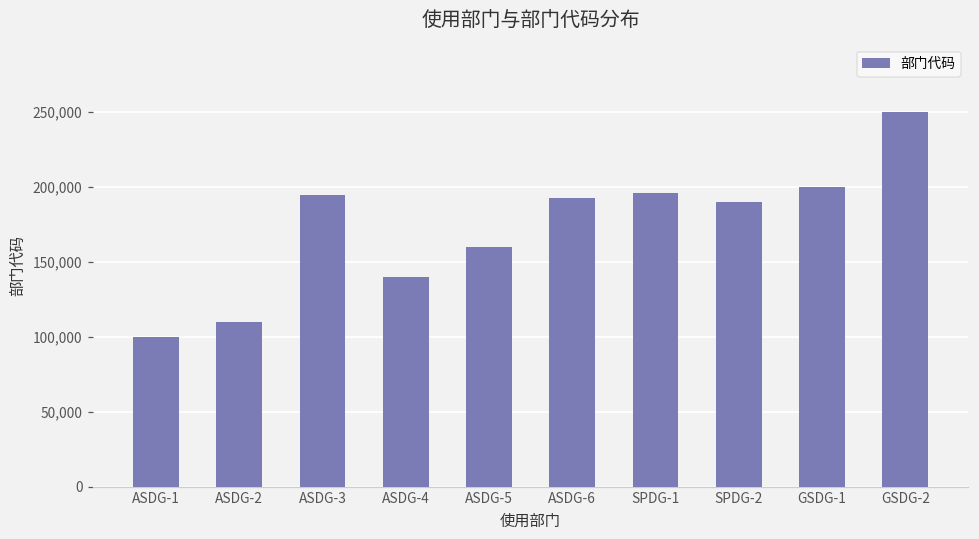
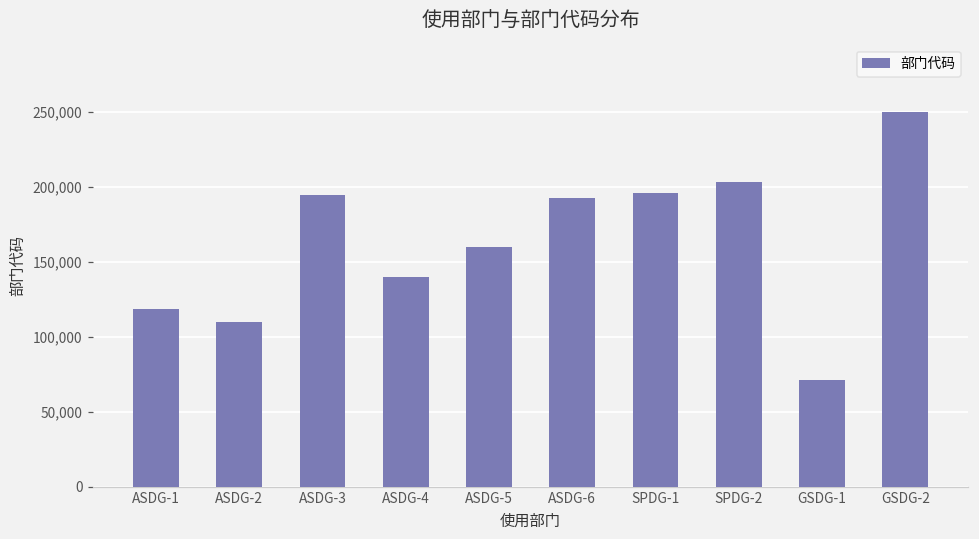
  {
-   "ASDG-1": "100,000",
+   "ASDG-1": "119,000",
    "ASDG-2": "110,000",
    "ASDG-3": "195,000",
    "ASDG-4": "140,000",
    "ASDG-5": "160,000",
    "ASDG-6": "193,000",
    "SPDG-1": "196,000",
-   "SPDG-2": "190,000",
-   "GSDG-1": "200,000",
+   "SPDG-2": "203,000",
+   "GSDG-1": "71,000",
    "GSDG-2": "250,000"
  }
